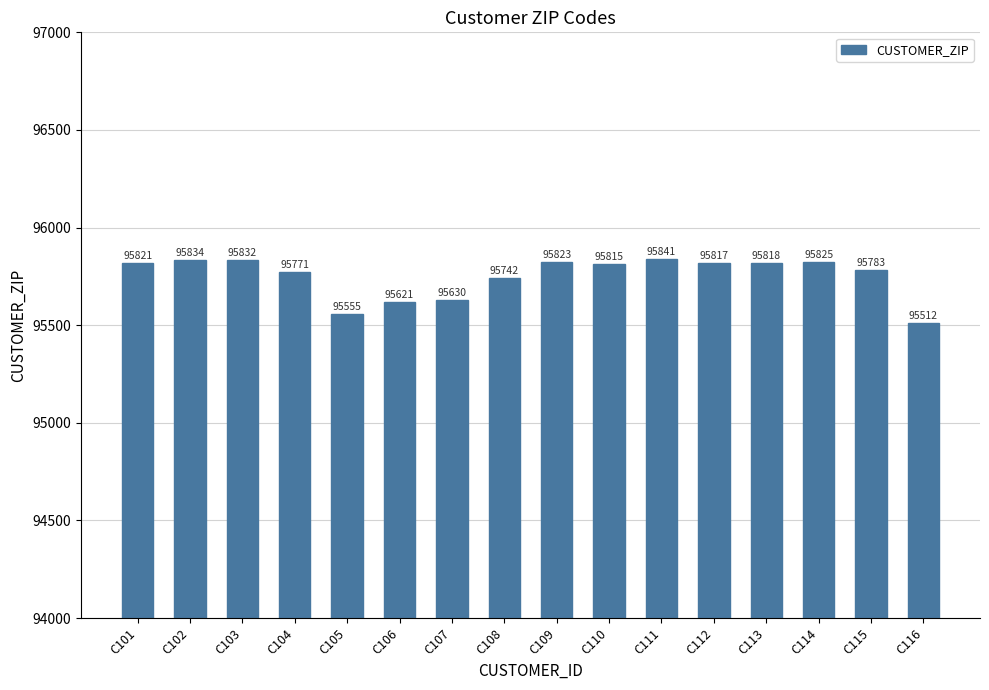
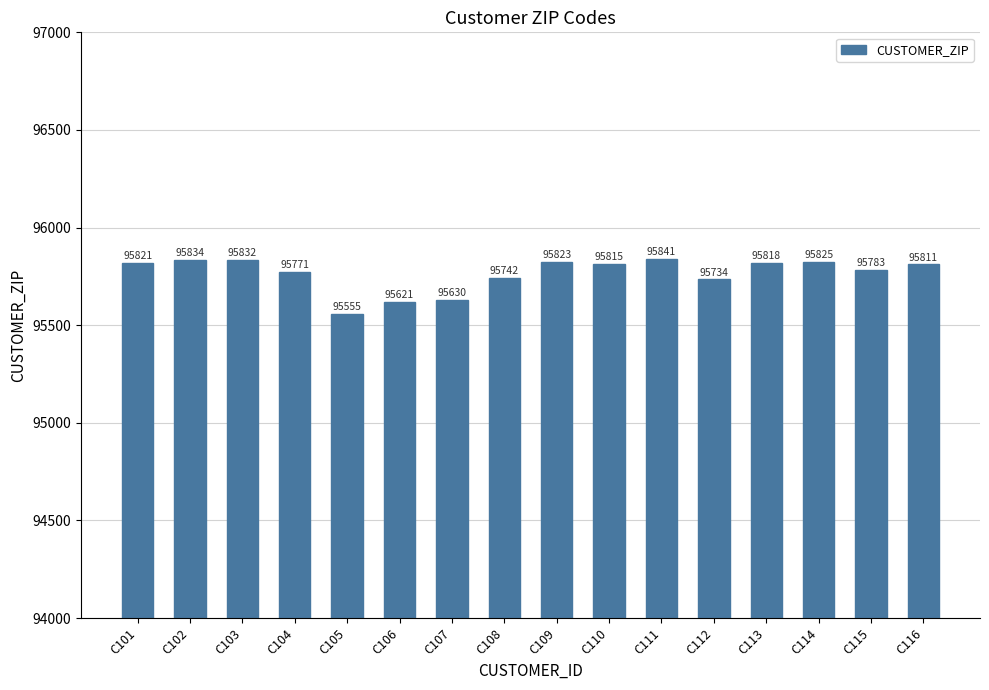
  {
    "C101": 95821,
    "C102": 95834,
    "C103": 95832,
    "C104": 95771,
    "C105": 95555,
    "C106": 95621,
    "C107": 95630,
    "C108": 95742,
    "C109": 95823,
    "C110": 95815,
    "C111": 95841,
-   "C112": 95817,
+   "C112": 95734,
    "C113": 95818,
    "C114": 95825,
    "C115": 95783,
-   "C116": 95512
+   "C116": 95811
  }
